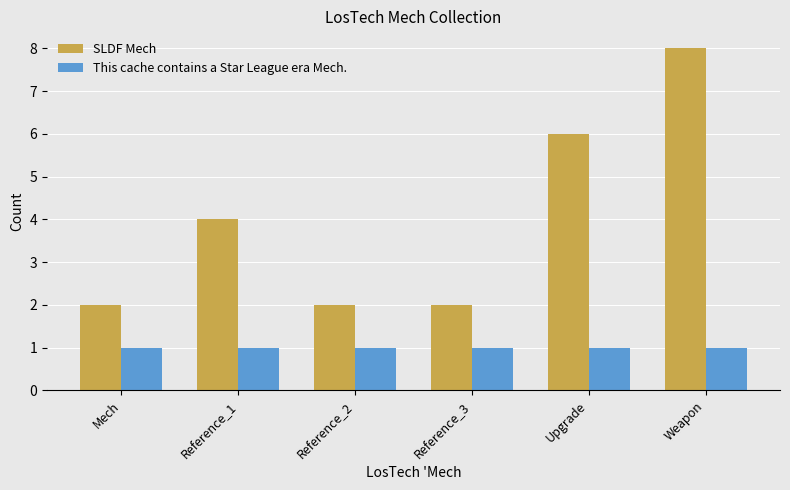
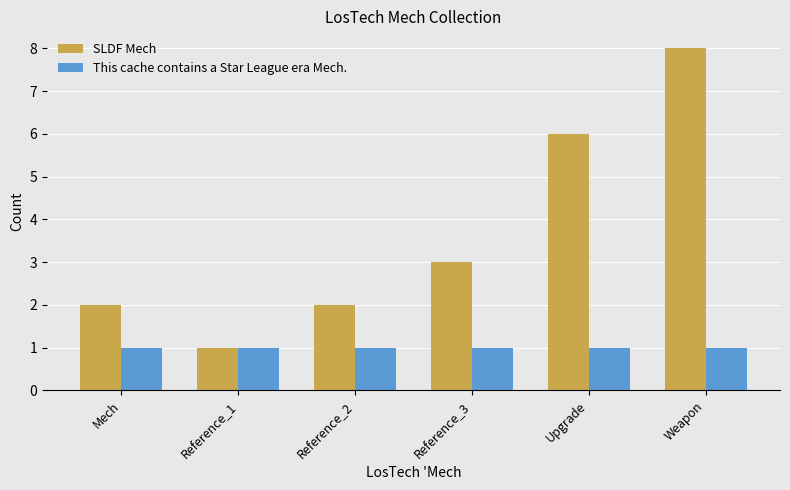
  {
    "SLDF Mech": {
      "Mech": 2,
-     "Reference_1": 4,
+     "Reference_1": 1,
      "Reference_2": 2,
-     "Reference_3": 2,
+     "Reference_3": 3,
      "Upgrade": 6,
      "Weapon": 8
    },
    "This cache contains a Star League era Mech.": {
      "Mech": 1,
      "Reference_1": 1,
      "Reference_2": 1,
      "Reference_3": 1,
      "Upgrade": 1,
      "Weapon": 1
    }
  }
